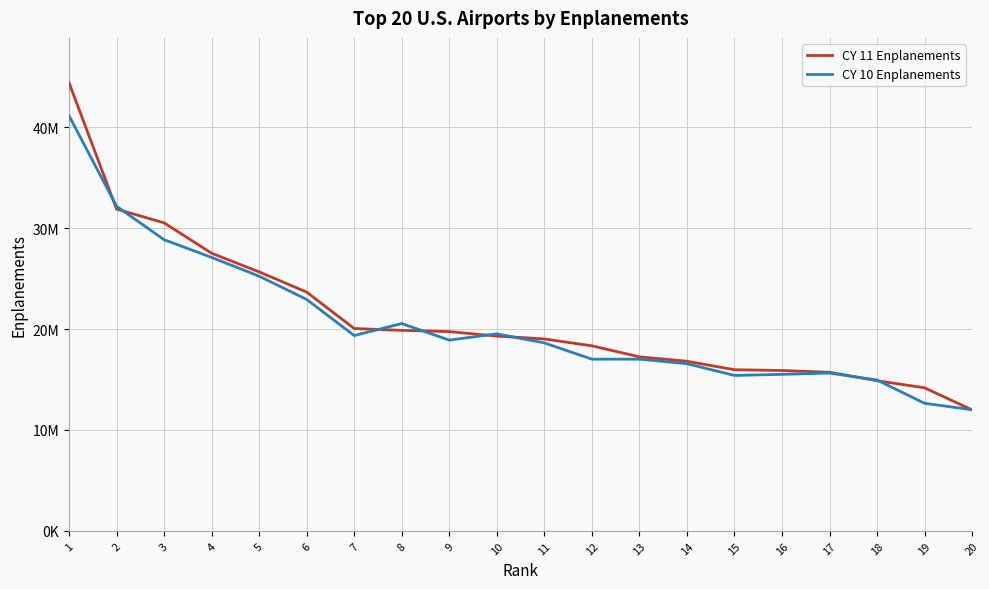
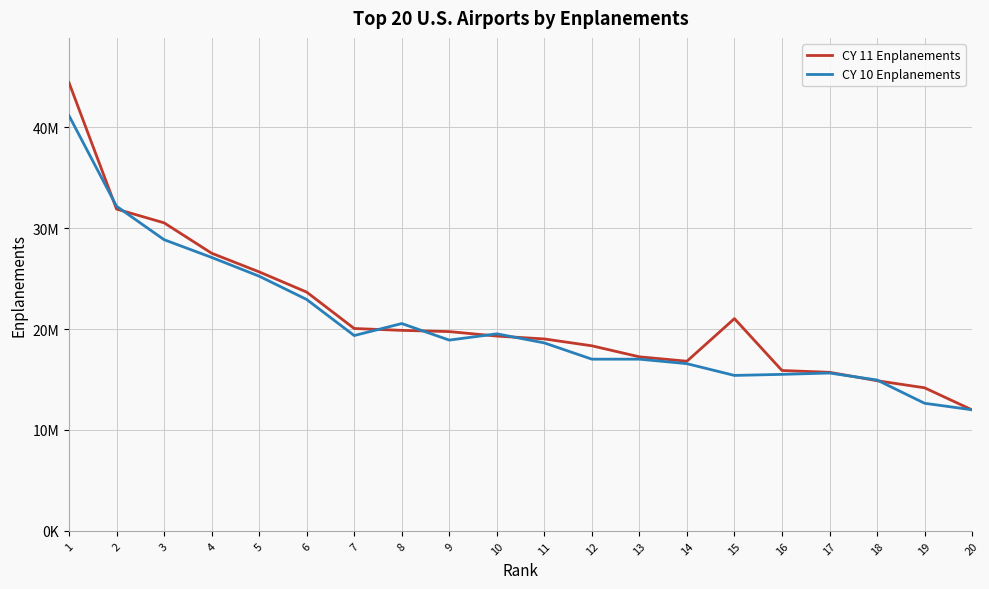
  {
    "CY 11 Enplanements": {
      "1": 44400000,
      "2": 31900000,
      "3": 30500000,
      "4": 27500000,
      "5": 25700000,
      "6": 23700000,
      "7": 20100000,
      "8": 19900000,
      "9": 19800000,
      "11": 19000000,
      "12": 18300000,
-     "15": 16000000,
+     "15": 21000000,
      "16": 15900000,
      "19": 14200000
    },
    "CY 10 Enplanements": {
      "1": 41100000,
      "2": 32200000,
      "3": 28900000,
      "4": 27100000,
      "5": 25200000,
      "6": 22900000,
      "7": 19400000,
      "8": 20500000,
      "9": 18900000,
      "11": 18600000,
      "12": 17000000,
      "15": 15400000,
      "16": 15500000,
      "19": 12600000
    }
  }
